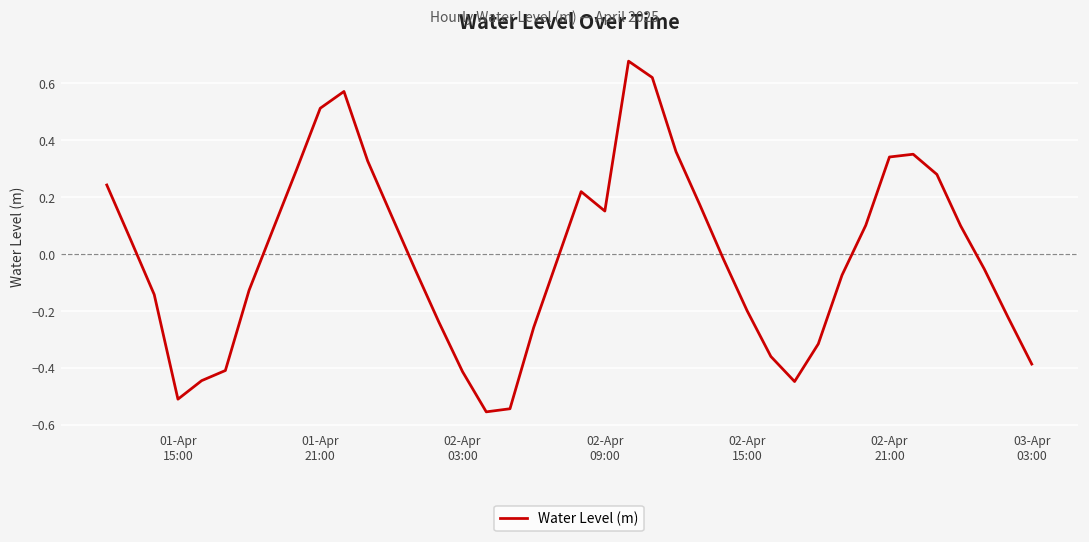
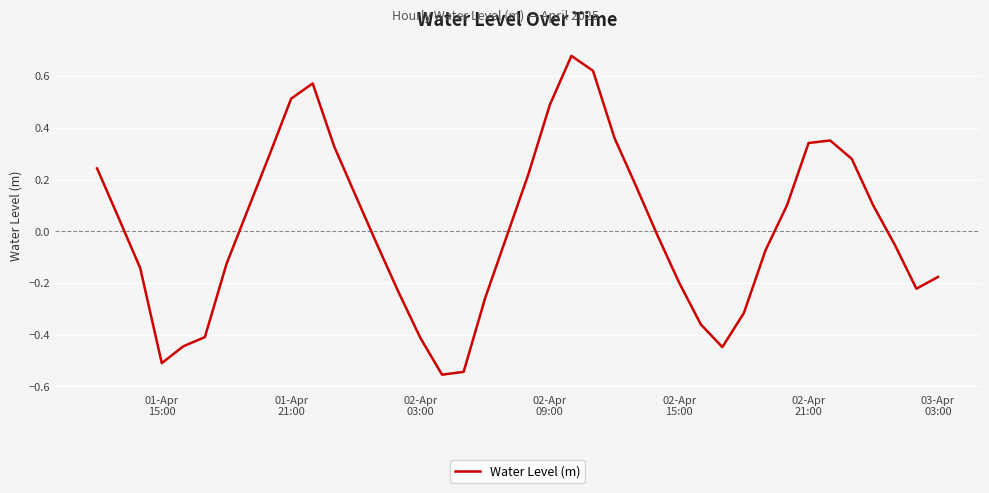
  {
    "01-Apr 15:00": -0.51,
    "01-Apr 21:00": 0.51,
    "02-Apr 03:00": -0.41,
-   "02-Apr 09:00": 0.15,
+   "02-Apr 09:00": 0.49,
    "02-Apr 15:00": -0.20,
    "02-Apr 21:00": 0.34,
-   "03-Apr 03:00": -0.39
+   "03-Apr 03:00": -0.18
  }
